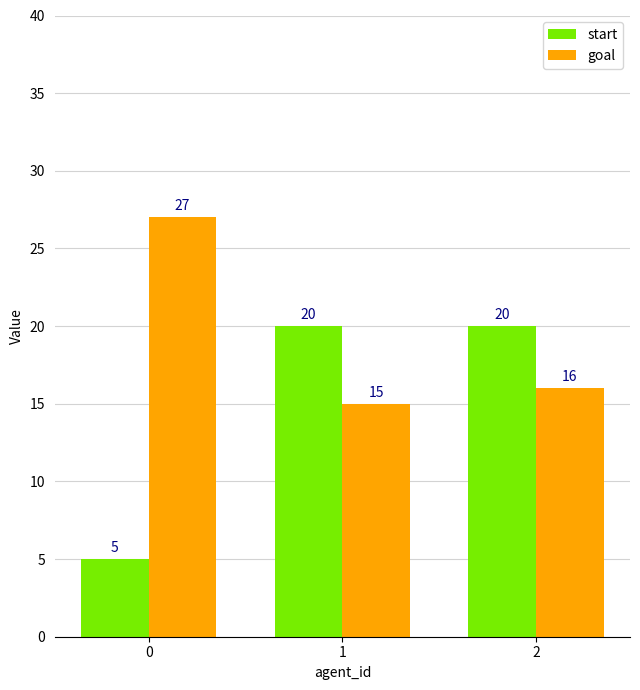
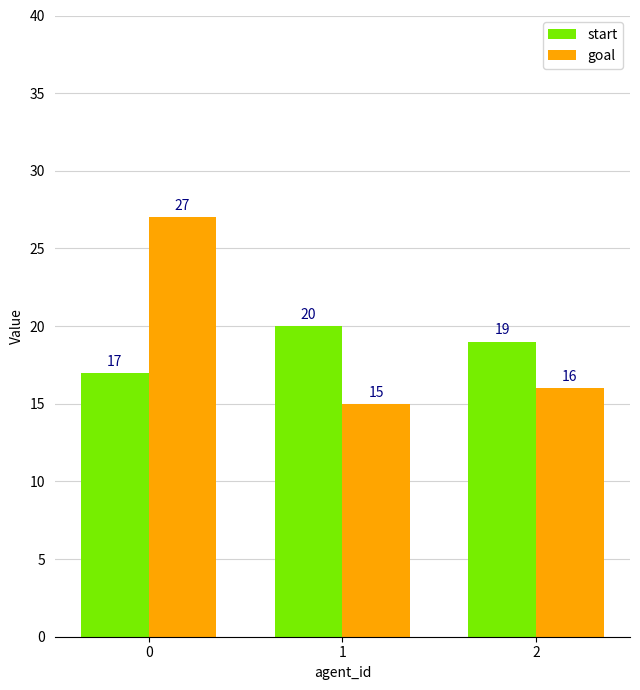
  {
    "start": {
-     "0": 5,
+     "0": 17,
      "1": 20,
-     "2": 20
+     "2": 19
    },
    "goal": {
      "0": 27,
      "1": 15,
      "2": 16
    }
  }
